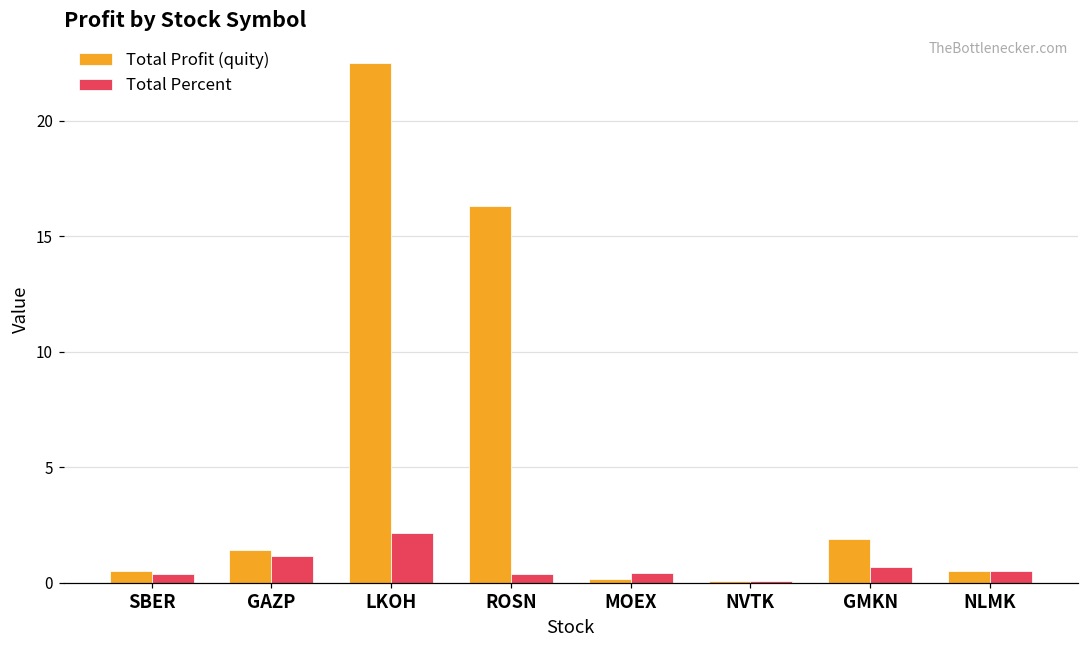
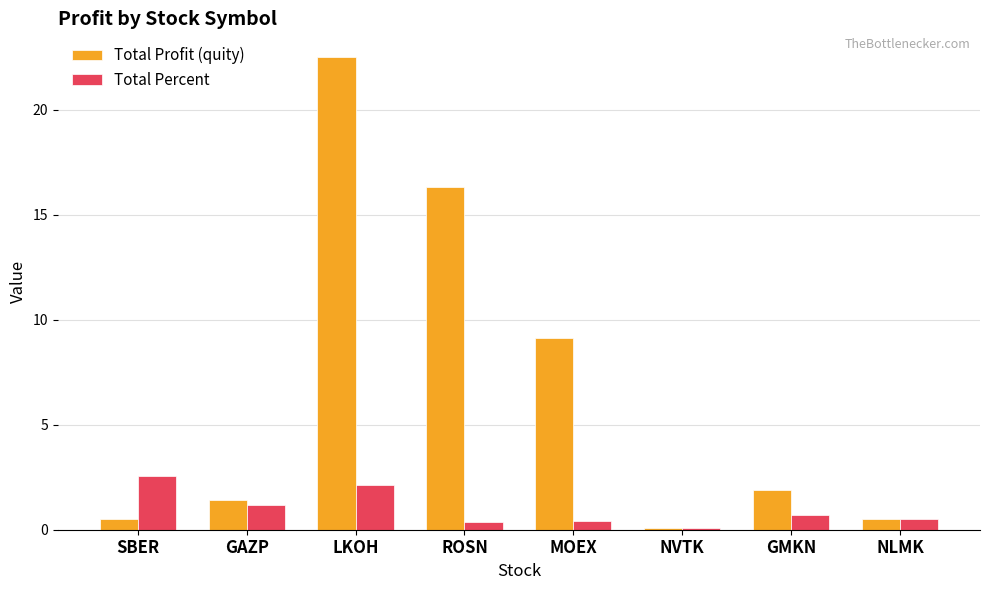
  {
    "Total Profit (quity)": {
      "SBER": 0.5,
      "GAZP": 1.4,
      "LKOH": 22.5,
      "ROSN": 16.3,
-     "MOEX": 0.2,
+     "MOEX": 9.2,
      "GMKN": 1.9,
      "NLMK": 0.5
    },
    "Total Percent": {
-     "SBER": 0.4,
+     "SBER": 2.6,
      "GAZP": 1.2,
      "LKOH": 2.2,
      "ROSN": 0.4,
      "MOEX": 0.4,
      "GMKN": 0.7,
      "NLMK": 0.5
    }
  }
